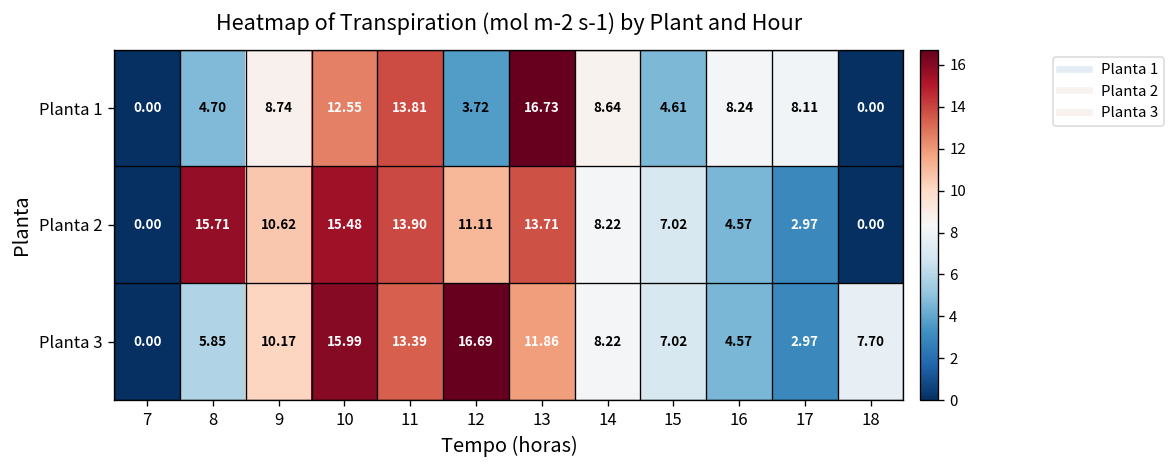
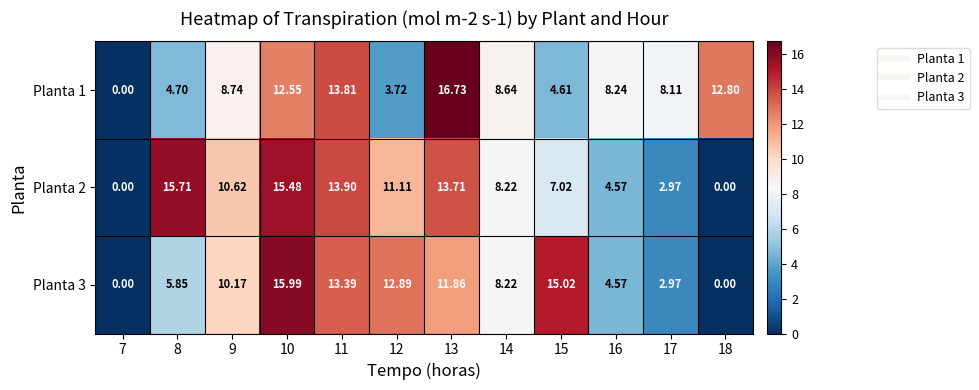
  {
    "Planta 1": {
      "7": 0.00,
      "8": 4.70,
      "9": 8.74,
      "10": 12.55,
      "11": 13.81,
      "12": 3.72,
      "13": 16.73,
      "14": 8.64,
      "15": 4.61,
      "16": 8.24,
      "17": 8.11,
-     "18": 0.00
+     "18": 12.80
    },
    "Planta 2": {
      "7": 0.00,
      "8": 15.71,
      "9": 10.62,
      "10": 15.48,
      "11": 13.90,
      "12": 11.11,
      "13": 13.71,
      "14": 8.22,
      "15": 7.02,
      "16": 4.57,
      "17": 2.97,
      "18": 0.00
    },
    "Planta 3": {
      "7": 0.00,
      "8": 5.85,
      "9": 10.17,
      "10": 15.99,
      "11": 13.39,
-     "12": 16.69,
+     "12": 12.89,
      "13": 11.86,
      "14": 8.22,
-     "15": 7.02,
+     "15": 15.02,
      "16": 4.57,
      "17": 2.97,
-     "18": 7.70
+     "18": 0.00
    }
  }
